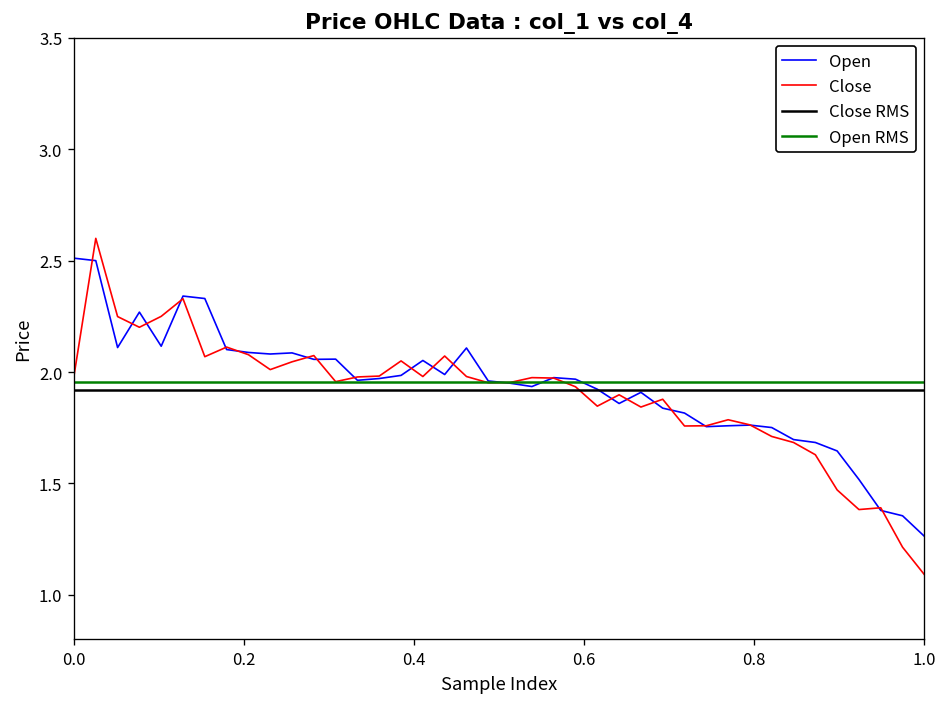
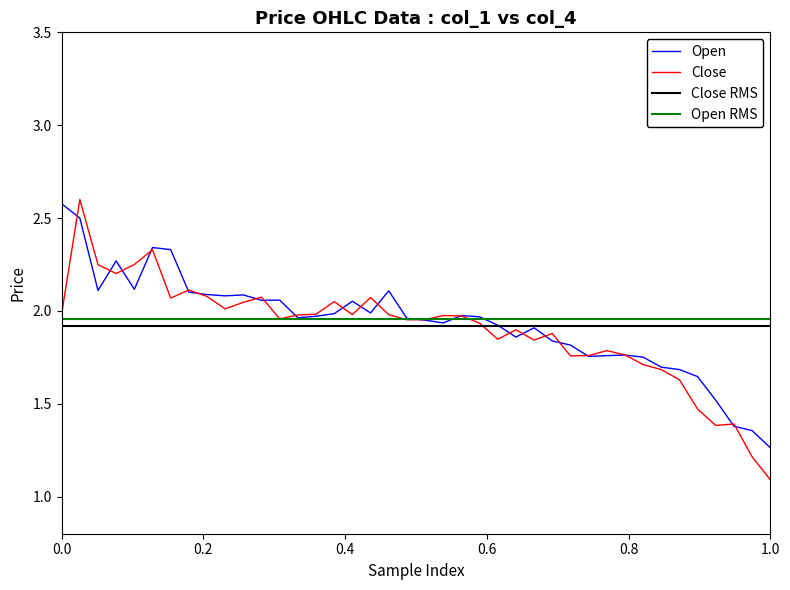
  {
    "Open": {
-     "0.0": 2.51,
+     "0.0": 2.58,
      "1.0": 1.26
    },
    "Close": {
      "0.0": 1.98,
      "1.0": 1.09
    }
  }
